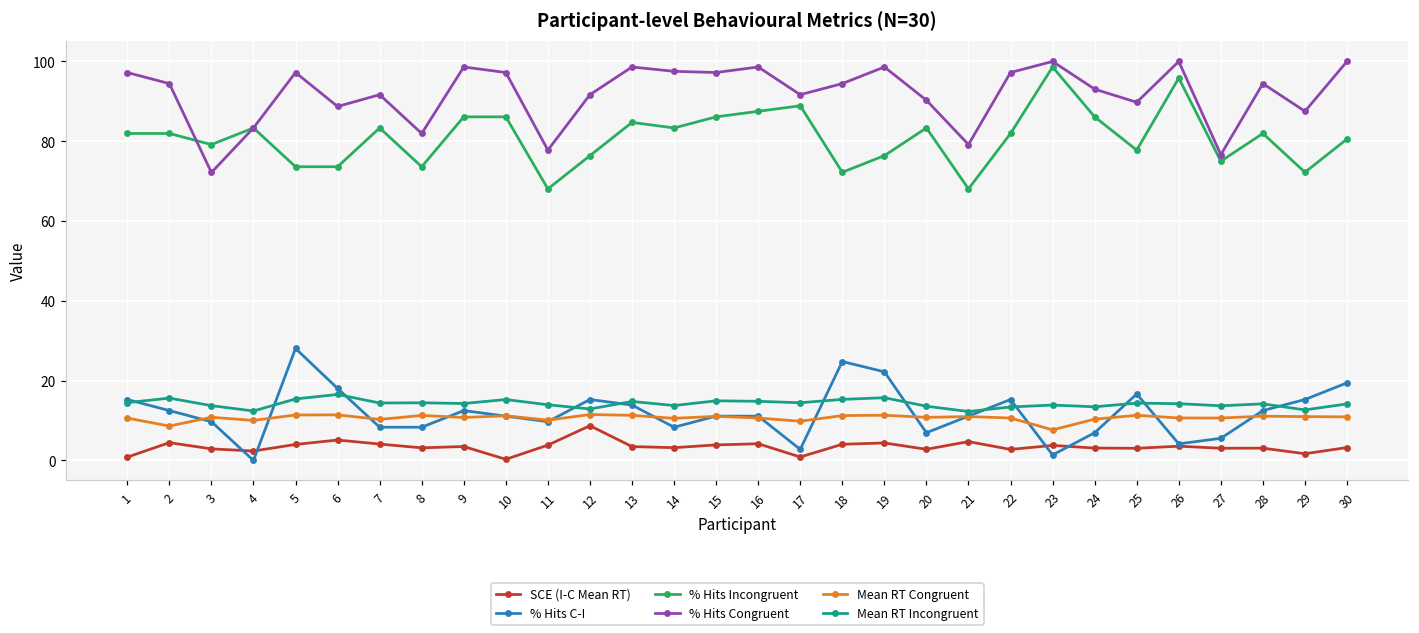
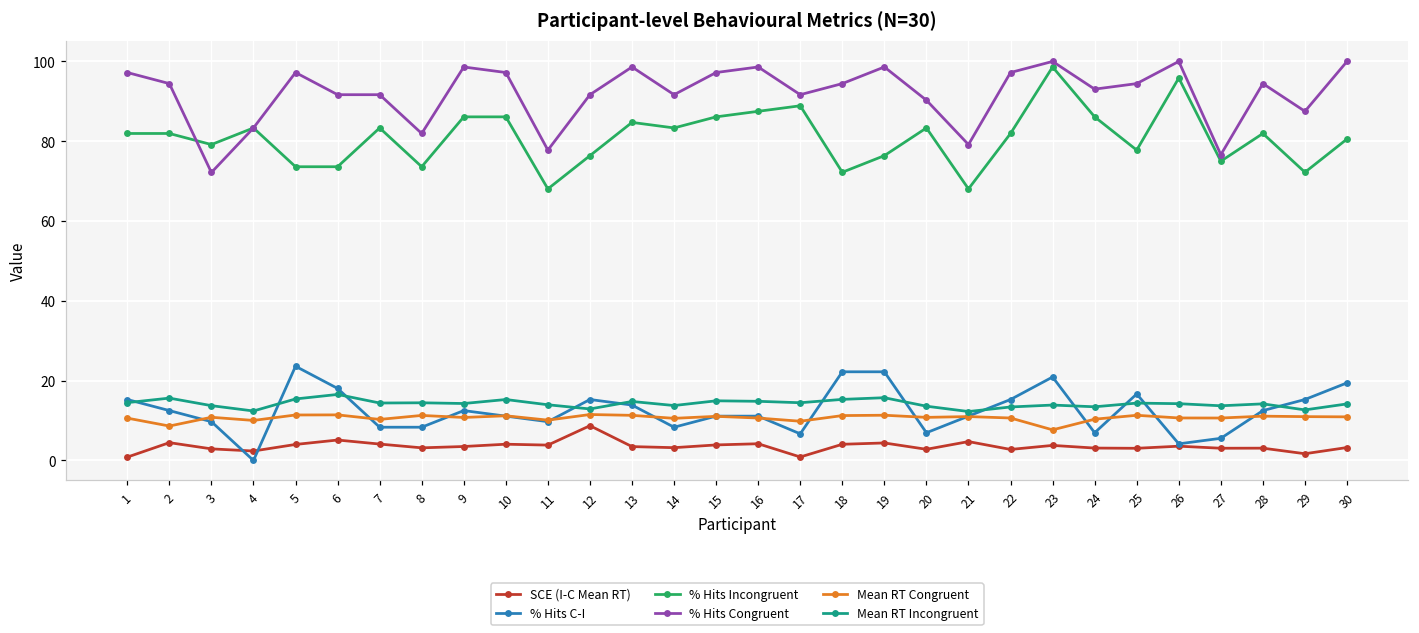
  {
    "SCE (I-C Mean RT)": {
      "1": 1,
      "2": 4,
      "3": 3,
      "4": 2,
      "5": 4,
      "6": 5,
      "7": 4,
      "8": 3,
      "9": 3,
-     "10": 0,
+     "10": 4,
      "11": 4,
      "12": 9,
      "13": 3,
      "14": 3,
      "15": 4,
      "16": 4,
      "17": 1,
      "18": 4,
      "19": 4,
      "20": 3,
      "21": 5,
      "22": 3,
      "23": 4,
      "24": 3,
      "25": 3,
      "27": 3,
      "28": 3,
      "29": 2,
      "30": 3
    },
    "% Hits C-I": {
      "1": 15,
      "2": 13,
      "3": 10,
      "4": 0,
-     "5": 28,
+     "5": 24,
      "6": 18,
      "7": 8,
      "8": 8,
      "9": 13,
      "12": 15,
      "13": 14,
      "14": 8,
-     "17": 3,
-     "18": 25,
+     "17": 7,
+     "18": 22,
      "19": 22,
      "20": 7,
      "22": 15,
-     "23": 1,
+     "23": 21,
      "24": 7,
      "25": 17,
      "27": 6,
      "28": 13,
      "29": 15,
      "30": 19
    },
    "% Hits Congruent": {
      "1": 97,
      "2": 94,
      "3": 72,
      "5": 97,
-     "6": 89,
+     "6": 92,
      "7": 92,
      "8": 82,
      "9": 99,
      "10": 97,
      "11": 78,
      "12": 92,
      "13": 99,
-     "14": 98,
+     "14": 92,
      "15": 97,
      "16": 99,
      "17": 92,
      "18": 94,
      "19": 99,
      "20": 90,
      "21": 79,
      "22": 97,
      "23": 100,
      "24": 93,
-     "25": 90,
+     "25": 94,
      "26": 100,
      "27": 77,
      "28": 94,
      "29": 88,
      "30": 100
    },
    "Mean RT Congruent": {
      "1": 11,
      "2": 9,
      "3": 11,
      "4": 10,
      "5": 11,
      "6": 11,
      "7": 10,
      "8": 11,
      "9": 11,
      "12": 12,
      "13": 11,
      "14": 11,
      "17": 10,
      "18": 11,
      "19": 11,
      "20": 11,
      "22": 11,
      "23": 8,
      "24": 10,
      "25": 11,
      "26": 11,
      "27": 11,
      "28": 11,
      "29": 11,
      "30": 11
    }
  }
